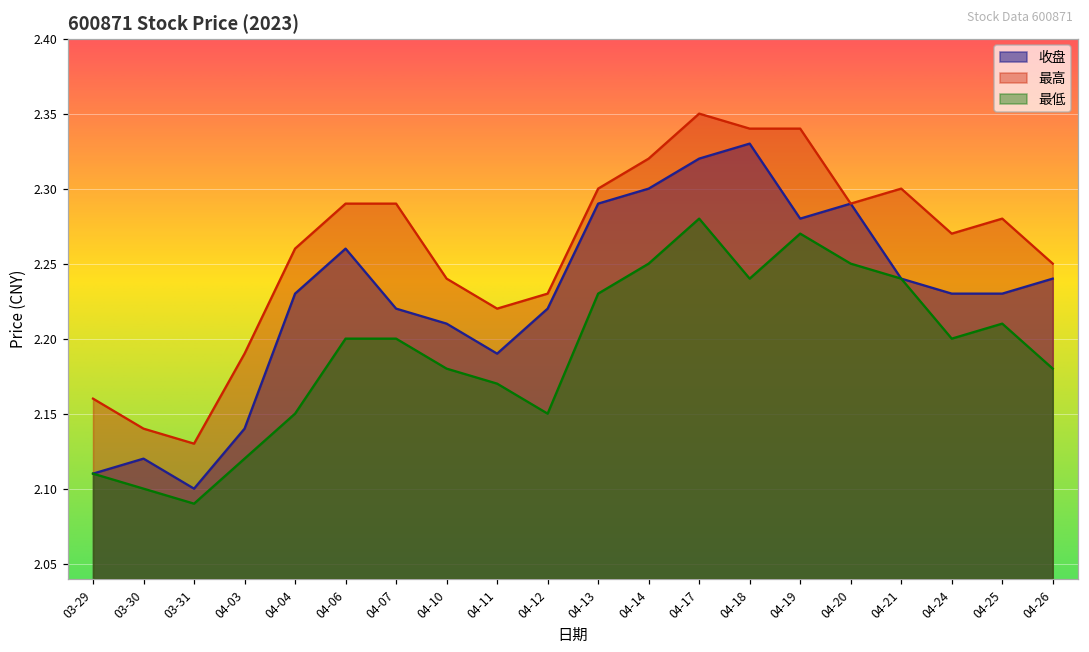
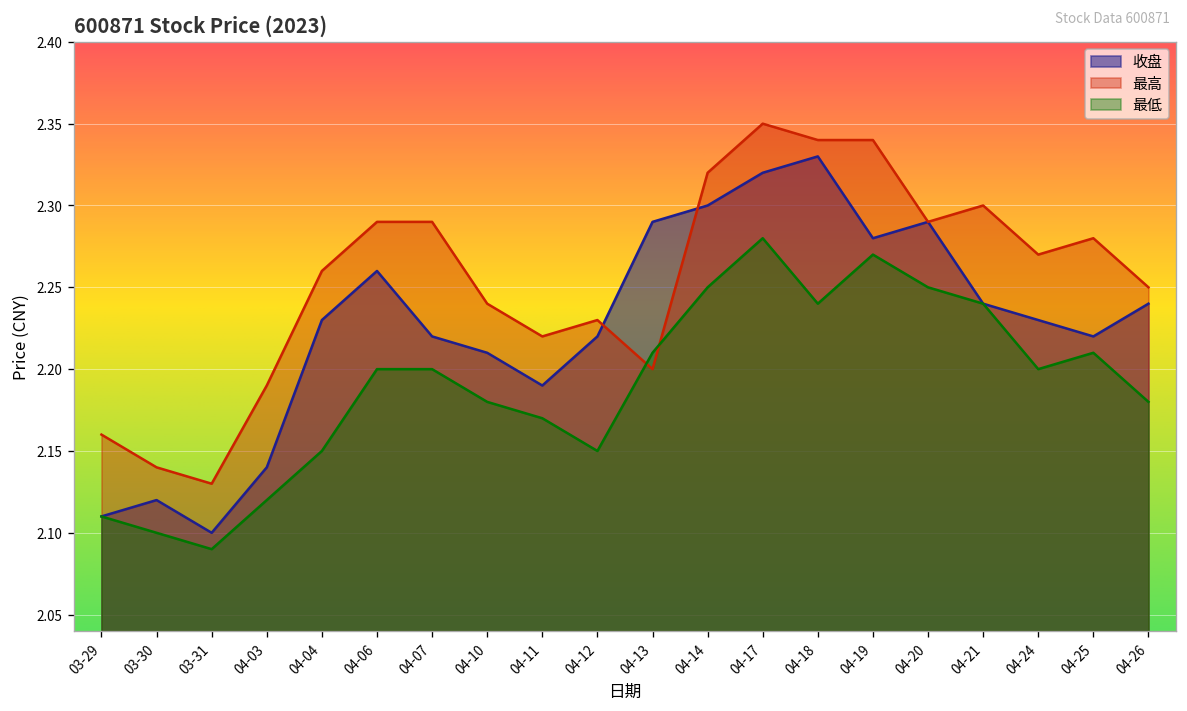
  {
    "收盘": {
      "03-30": 2.12,
      "03-31": 2.10,
      "04-03": 2.14,
      "04-04": 2.23,
      "04-06": 2.26,
      "04-07": 2.22,
      "04-10": 2.21,
      "04-11": 2.19,
      "04-12": 2.22,
      "04-13": 2.29,
      "04-14": 2.30,
      "04-17": 2.32,
      "04-18": 2.33,
      "04-19": 2.28,
      "04-24": 2.23,
-     "04-25": 2.23,
+     "04-25": 2.22,
      "04-26": 2.24
    },
    "最高": {
      "03-29": 2.160,
      "03-30": 2.140,
      "03-31": 2.130,
      "04-03": 2.190,
      "04-04": 2.260,
      "04-06": 2.290,
      "04-07": 2.290,
      "04-10": 2.240,
      "04-11": 2.220,
      "04-12": 2.230,
-     "04-13": 2.3,
+     "04-13": 2.2,
      "04-14": 2.320,
      "04-17": 2.350,
      "04-18": 2.340,
      "04-19": 2.340,
      "04-21": 2.3,
      "04-24": 2.270,
      "04-25": 2.280,
      "04-26": 2.250
    },
    "最低": {
      "03-30": 2.10,
      "03-31": 2.09,
      "04-03": 2.12,
      "04-04": 2.15,
      "04-06": 2.20,
      "04-07": 2.20,
      "04-10": 2.18,
      "04-11": 2.17,
      "04-12": 2.15,
-     "04-13": 2.23,
+     "04-13": 2.21,
      "04-14": 2.25,
      "04-17": 2.28,
      "04-18": 2.24,
      "04-19": 2.27,
      "04-20": 2.25,
      "04-24": 2.20,
      "04-25": 2.21,
      "04-26": 2.18
    }
  }
